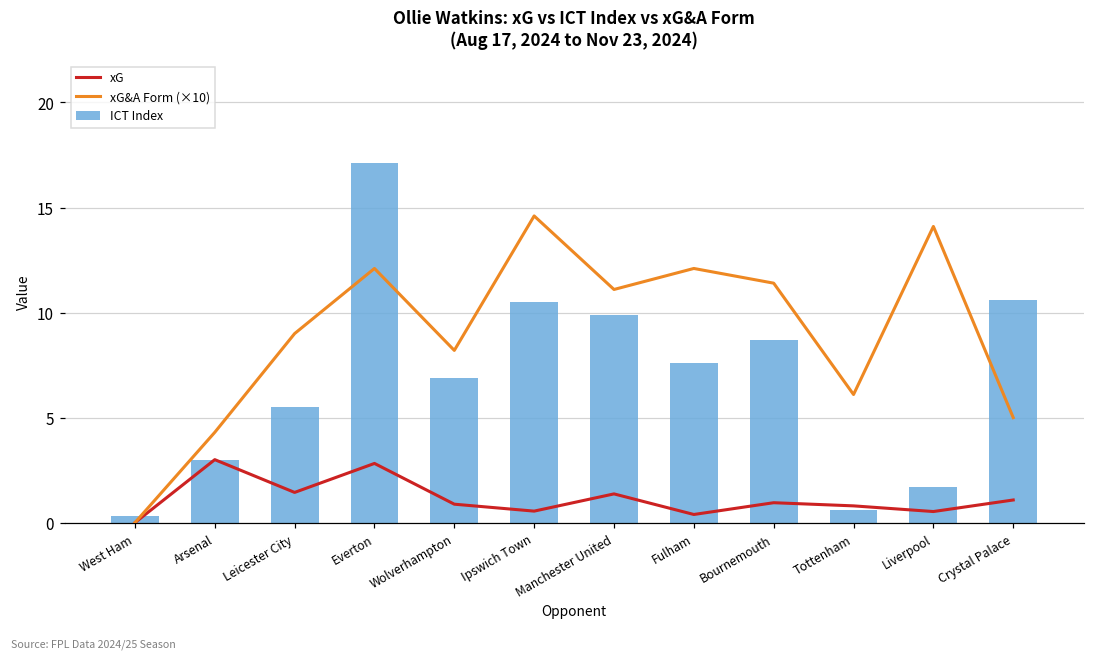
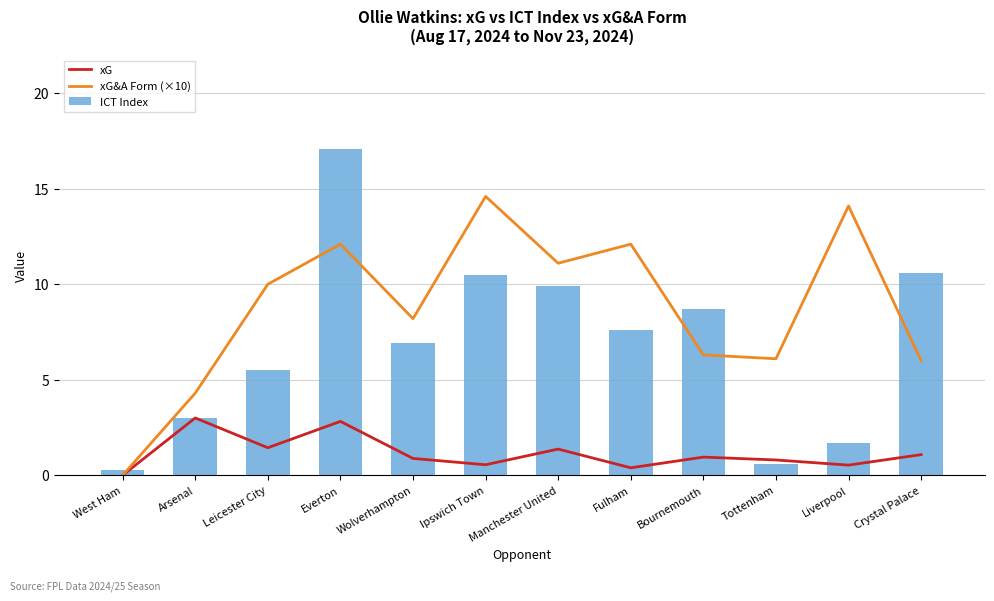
  {
    "ICT Index": {
      "West Ham": 0.3,
      "Arsenal": 3.0,
      "Leicester City": 5.5,
      "Everton": 17.1,
      "Wolverhampton": 6.9,
      "Ipswich Town": 10.5,
      "Manchester United": 9.9,
      "Fulham": 7.6,
      "Bournemouth": 8.7,
      "Tottenham": 0.6,
      "Liverpool": 1.7,
      "Crystal Palace": 10.6
    },
    "xG": {
      "Arsenal": 3.0,
      "Leicester City": 1.4,
      "Everton": 2.8,
      "Wolverhampton": 0.9,
      "Ipswich Town": 0.6,
      "Manchester United": 1.4,
      "Fulham": 0.4,
      "Bournemouth": 1.0,
      "Tottenham": 0.8,
      "Liverpool": 0.5,
      "Crystal Palace": 1.1
    },
    "xG&A Form (×10)": {
      "Arsenal": 4.3,
-     "Leicester City": 9.0,
+     "Leicester City": 10.0,
      "Everton": 12.1,
      "Wolverhampton": 8.2,
      "Ipswich Town": 14.6,
      "Manchester United": 11.1,
      "Fulham": 12.1,
-     "Bournemouth": 11.4,
+     "Bournemouth": 6.3,
      "Tottenham": 6.1,
      "Liverpool": 14.1,
-     "Crystal Palace": 5.0
+     "Crystal Palace": 6.0
    }
  }
